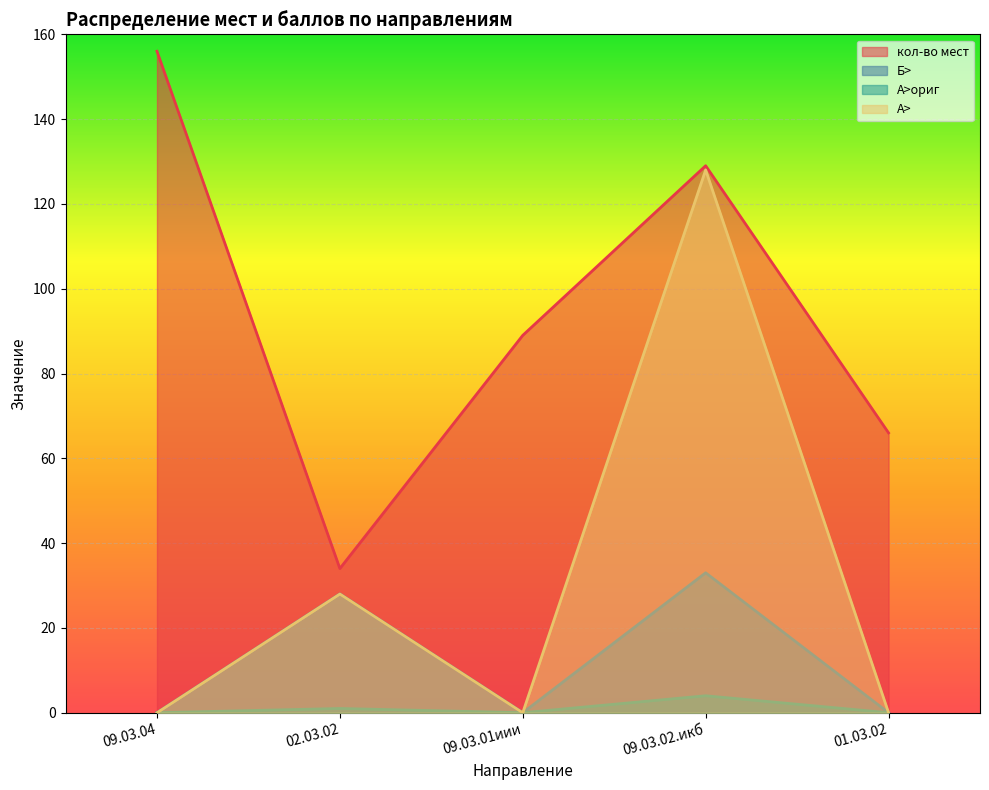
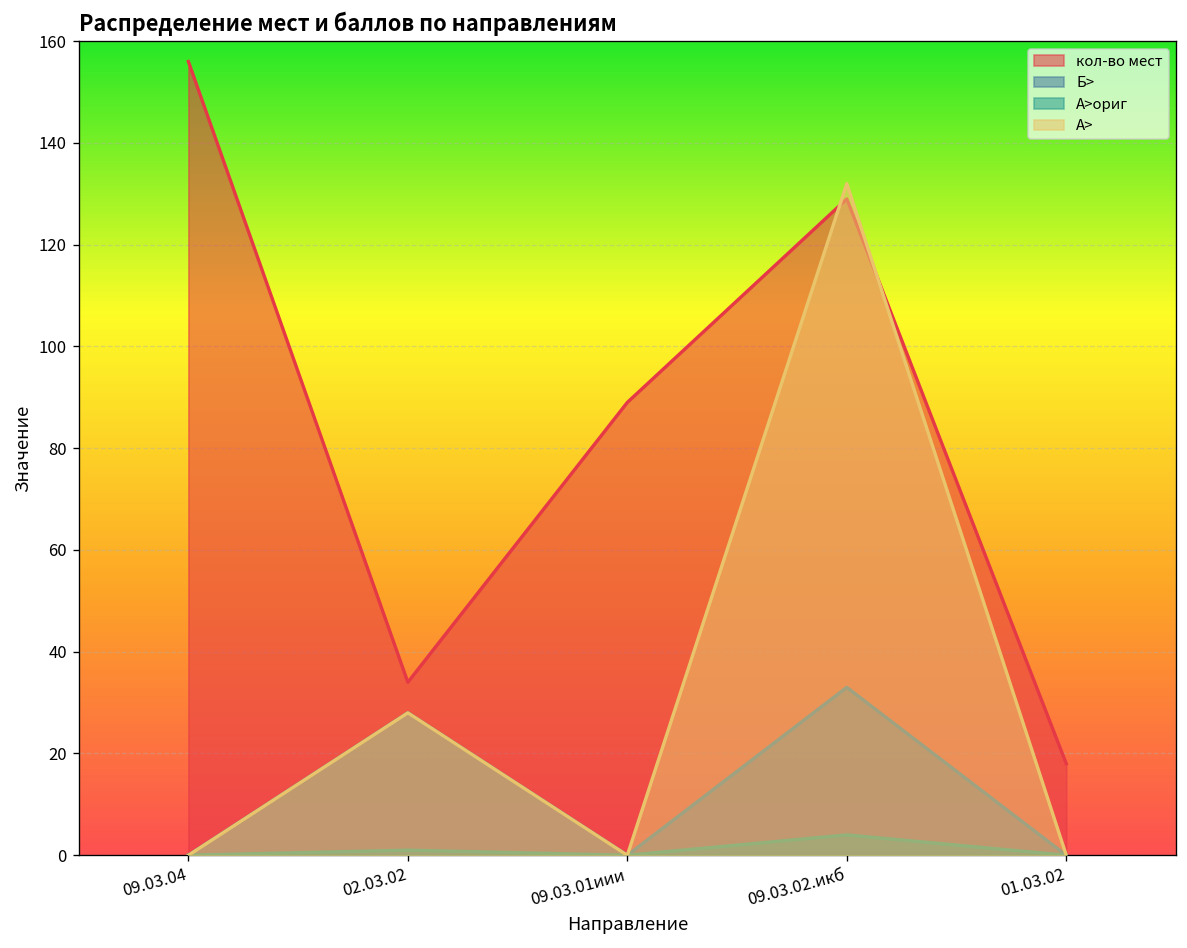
  {
    "кол-во мест": {
      "09.03.04": 156,
      "02.03.02": 34,
      "09.03.01иии": 89,
      "09.03.02.икб": 129,
-     "01.03.02": 66
+     "01.03.02": 18
    },
    "А>": {
-     "09.03.02.икб": 128
+     "09.03.02.икб": 132
    }
  }
